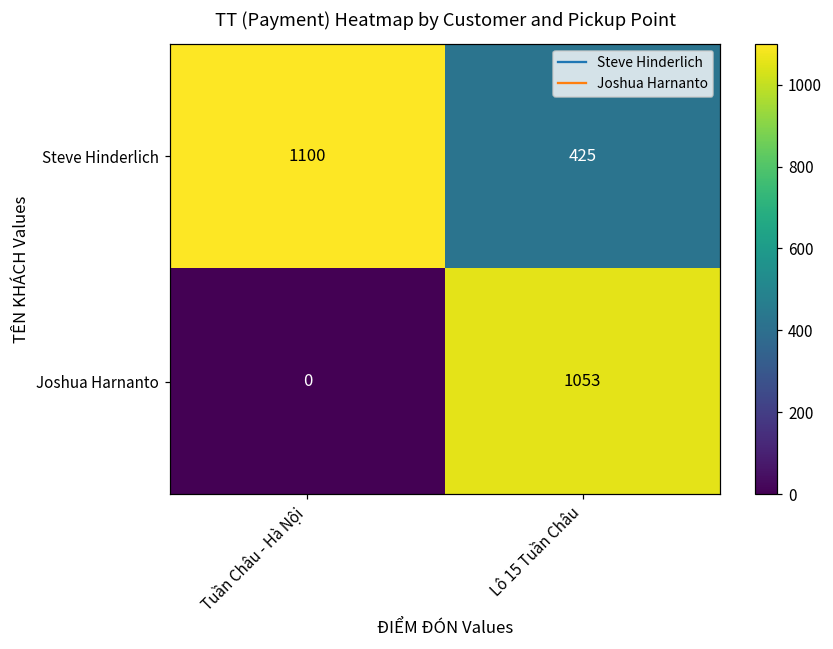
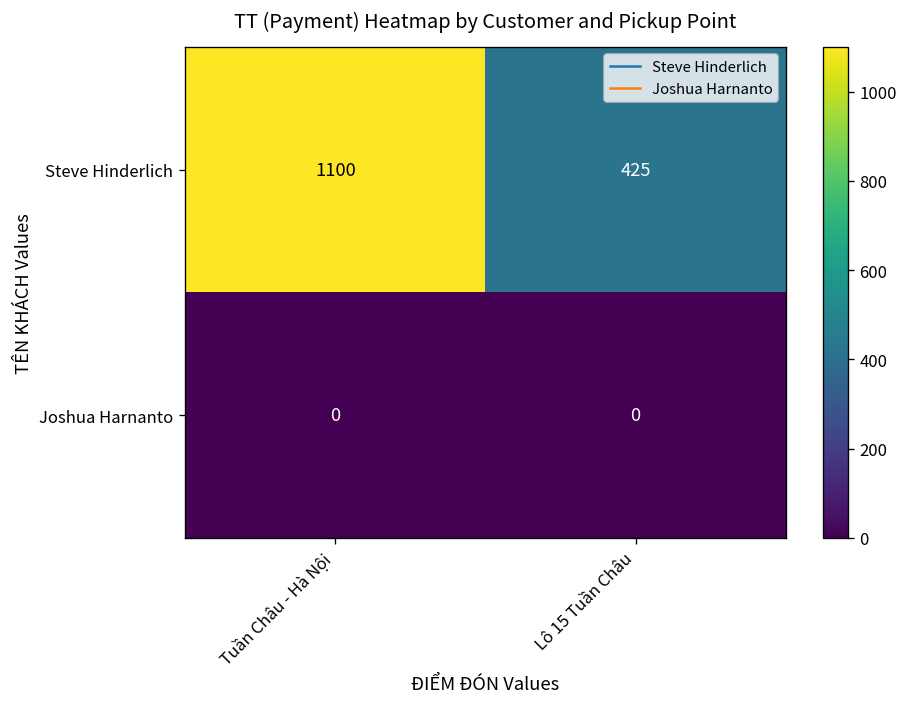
  {
    "Steve Hinderlich": {
      "Tuần Châu - Hà Nội": 1100,
      "Lô 15 Tuần Châu": 425
    },
    "Joshua Harnanto": {
      "Tuần Châu - Hà Nội": 0,
-     "Lô 15 Tuần Châu": 1053
+     "Lô 15 Tuần Châu": 0
    }
  }
